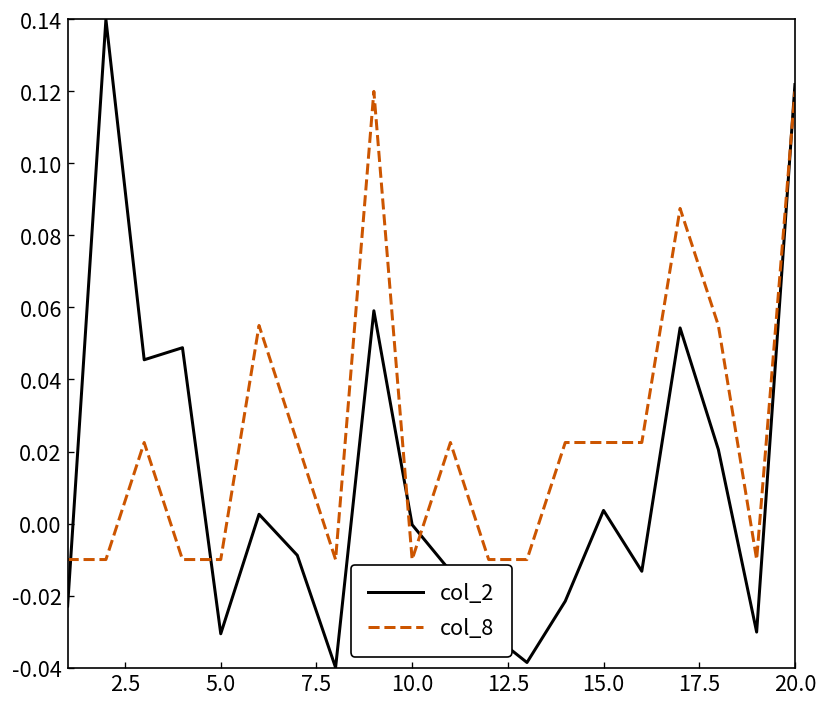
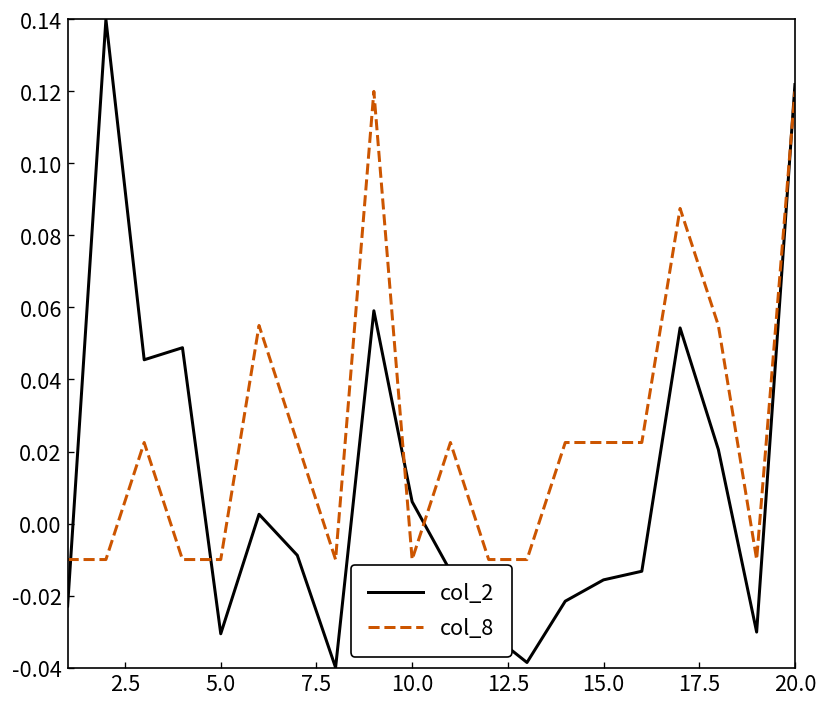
  {
    "col_2": {
      "5.0": -0.031,
-     "10.0": 0.000,
-     "15.0": 0.004,
+     "10.0": 0.006,
+     "15.0": -0.016,
      "20.0": 0.122
    },
    "col_8": {
      "5.0": -0.010,
      "10.0": -0.010,
      "15.0": 0.023,
      "20.0": 0.120
    }
  }
